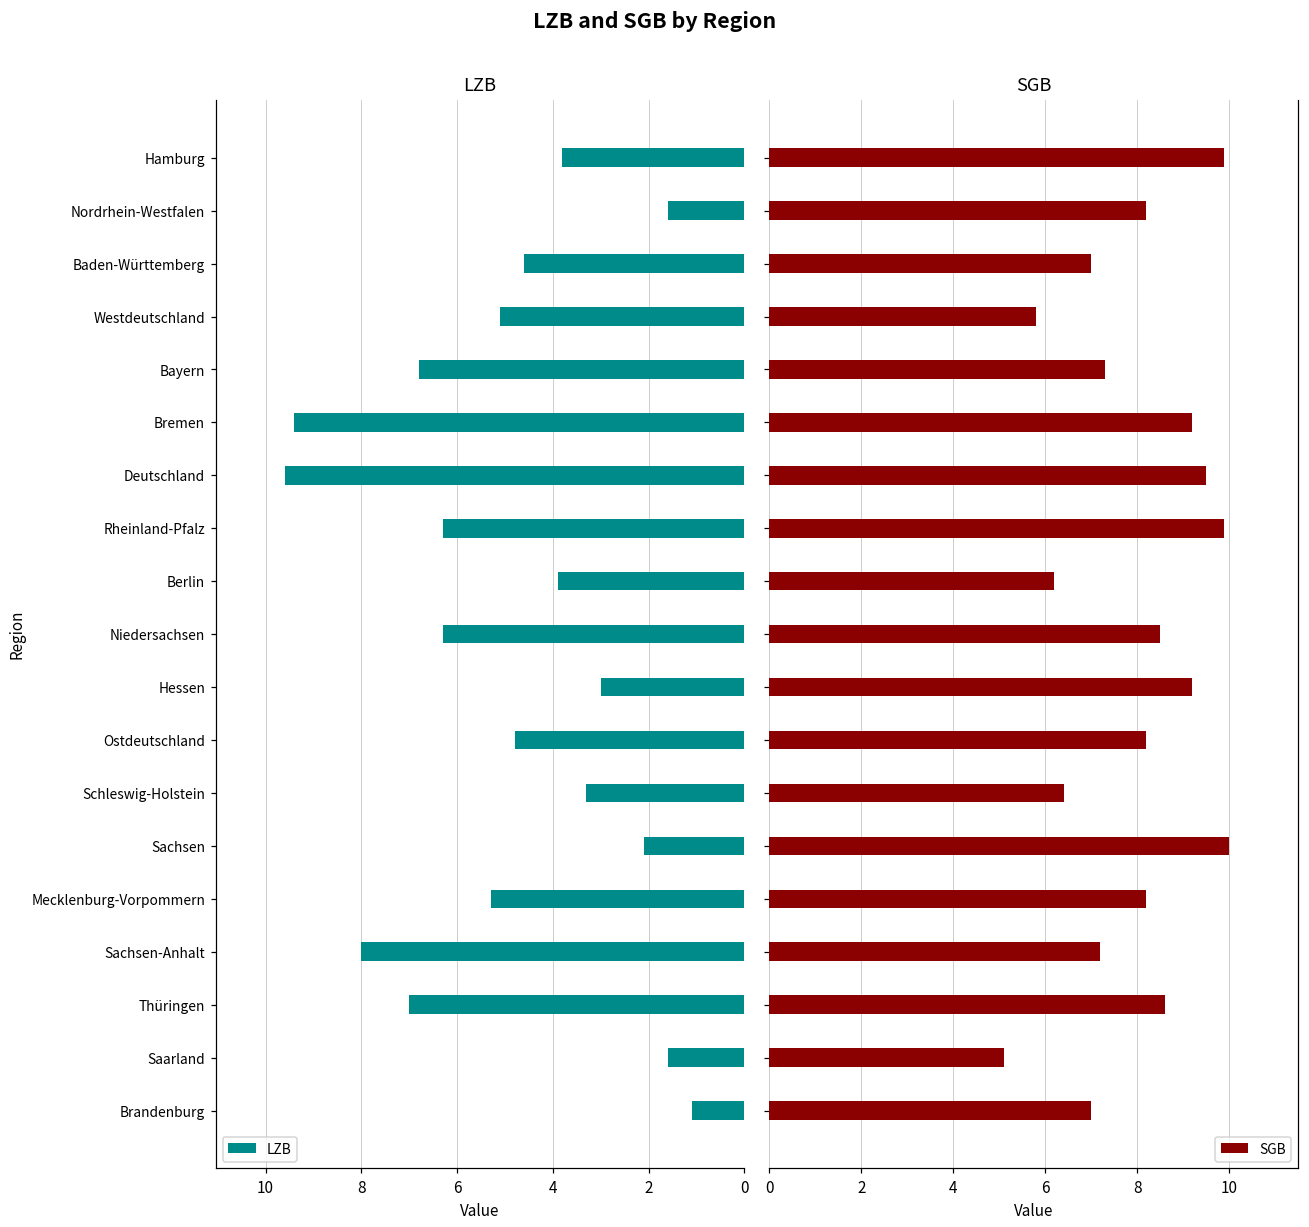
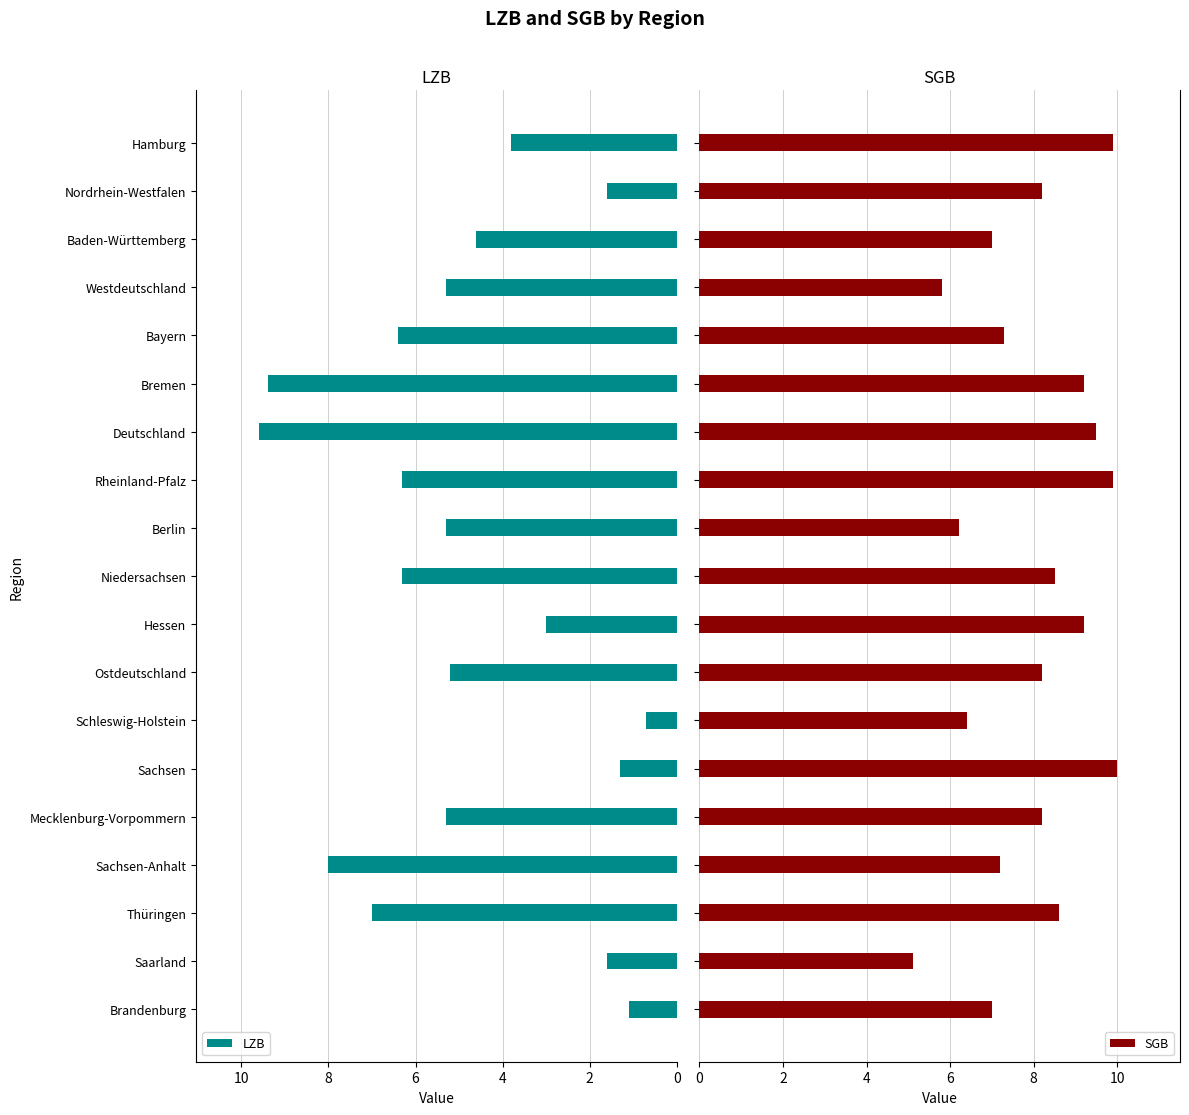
  {
    "LZB": {
      "Hamburg": 3.8,
      "Nordrhein-Westfalen": 1.6,
      "Baden-Württemberg": 4.6,
-     "Westdeutschland": 5.1,
-     "Bayern": 6.8,
+     "Westdeutschland": 5.3,
+     "Bayern": 6.4,
      "Bremen": 9.4,
      "Deutschland": 9.6,
      "Rheinland-Pfalz": 6.3,
-     "Berlin": 3.9,
+     "Berlin": 5.3,
      "Niedersachsen": 6.3,
      "Hessen": 3.0,
-     "Ostdeutschland": 4.8,
-     "Schleswig-Holstein": 3.3,
-     "Sachsen": 2.1,
+     "Ostdeutschland": 5.2,
+     "Schleswig-Holstein": 0.7,
+     "Sachsen": 1.3,
      "Mecklenburg-Vorpommern": 5.3,
      "Sachsen-Anhalt": 8.0,
      "Thüringen": 7.0,
      "Saarland": 1.6,
      "Brandenburg": 1.1
    }
  }
